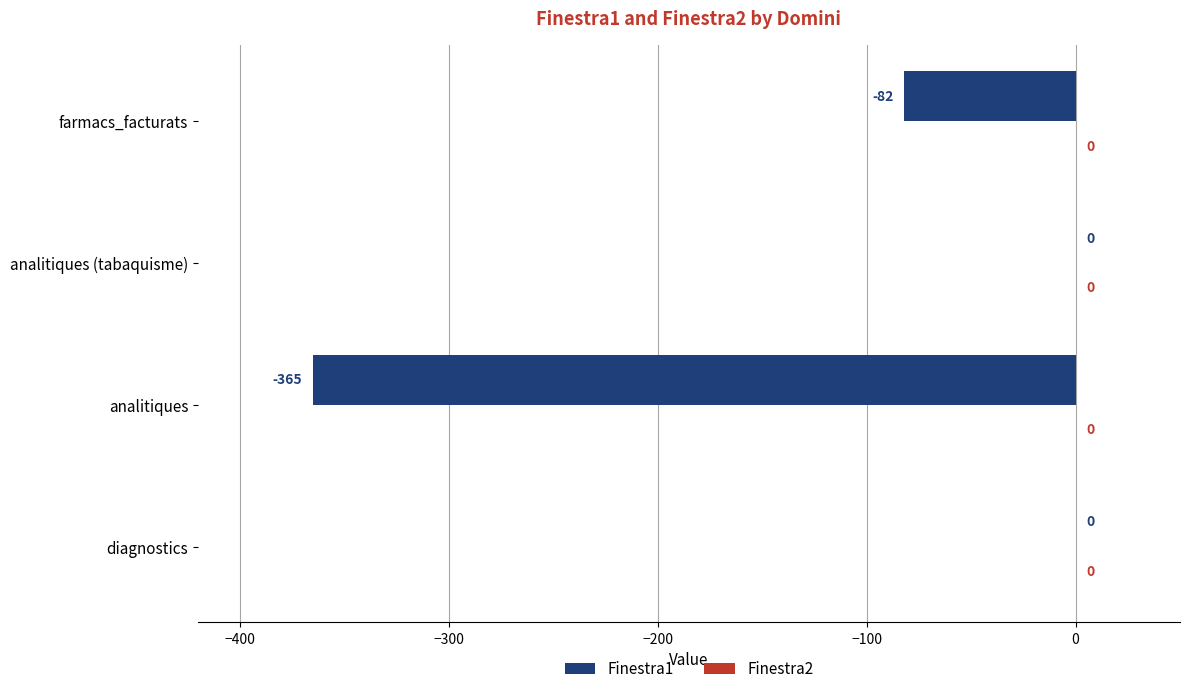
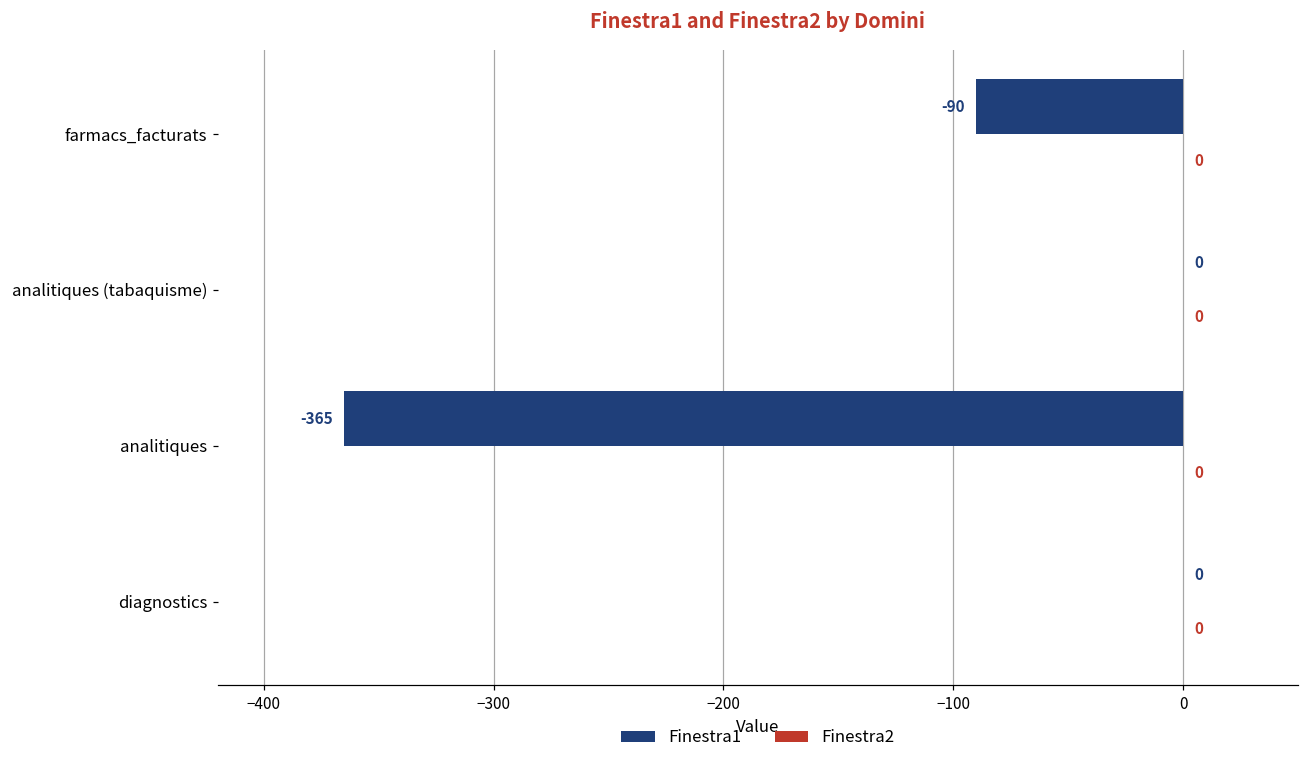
  {
    "Finestra1": {
-     "farmacs_facturats": -82,
+     "farmacs_facturats": -90,
      "analitiques (tabaquisme)": 0,
      "analitiques": -365,
      "diagnostics": 0
    },
    "Finestra2": {
      "farmacs_facturats": 0,
      "analitiques (tabaquisme)": 0,
      "analitiques": 0,
      "diagnostics": 0
    }
  }
